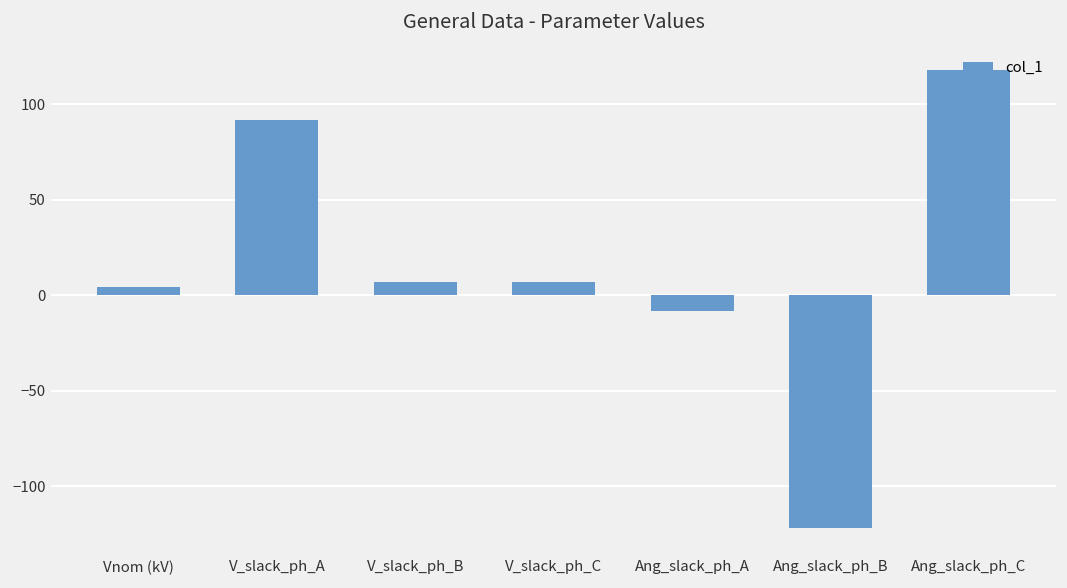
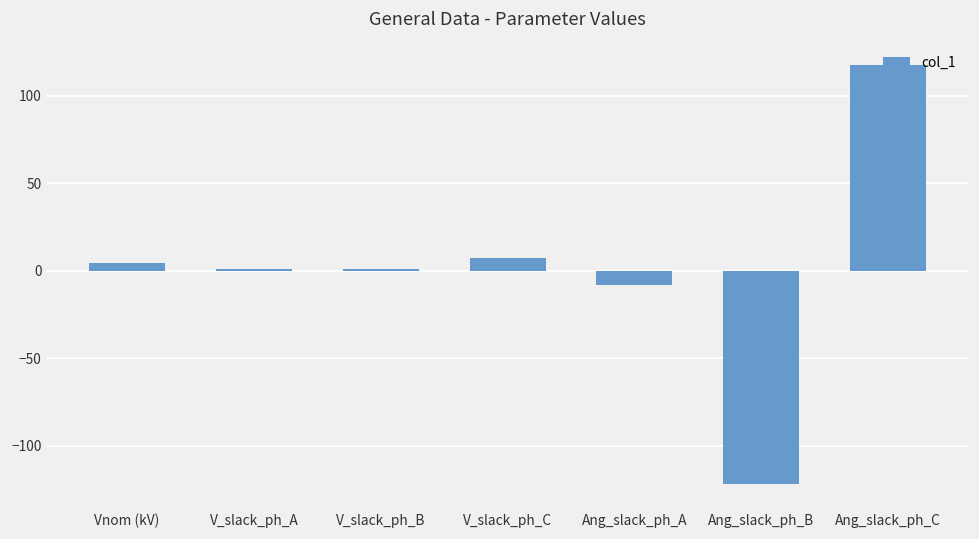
  {
    "Vnom (kV)": 4,
-   "V_slack_ph_A": 92,
-   "V_slack_ph_B": 7,
+   "V_slack_ph_A": 1,
+   "V_slack_ph_B": 1,
    "V_slack_ph_C": 7,
    "Ang_slack_ph_A": -8,
    "Ang_slack_ph_B": -122,
    "Ang_slack_ph_C": 118
  }
